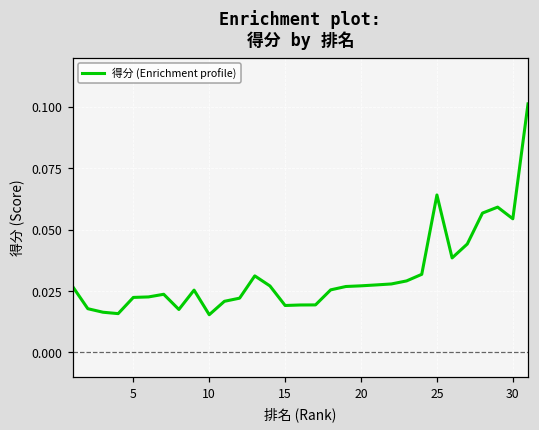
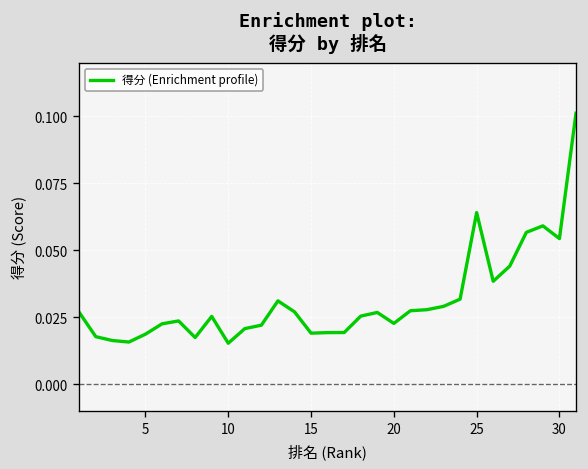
  {
-   "5": 0.022,
+   "5": 0.019,
    "10": 0.015,
    "15": 0.019,
-   "20": 0.027,
+   "20": 0.023,
    "25": 0.064,
    "30": 0.054
  }
